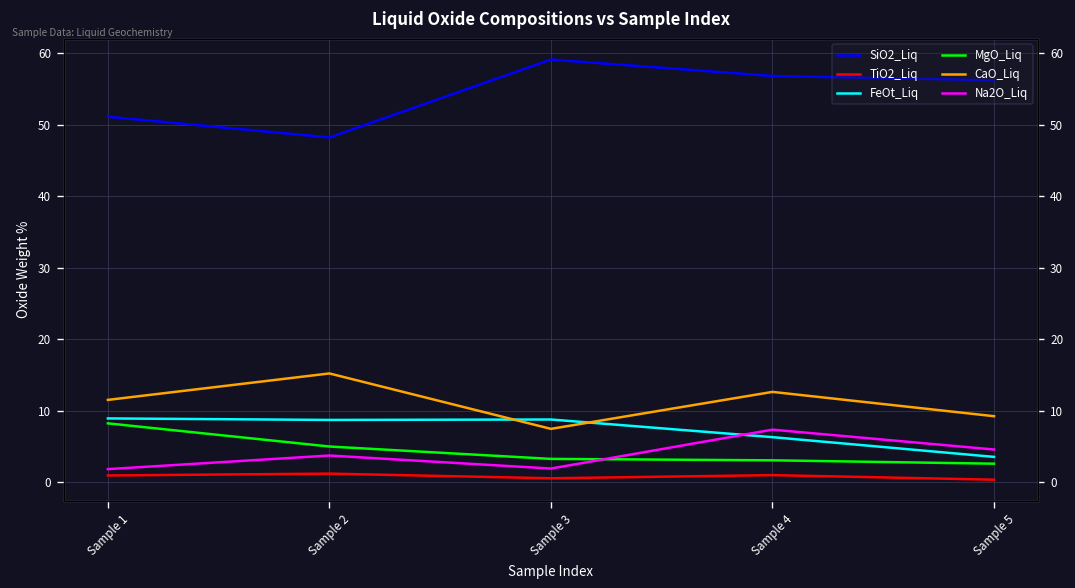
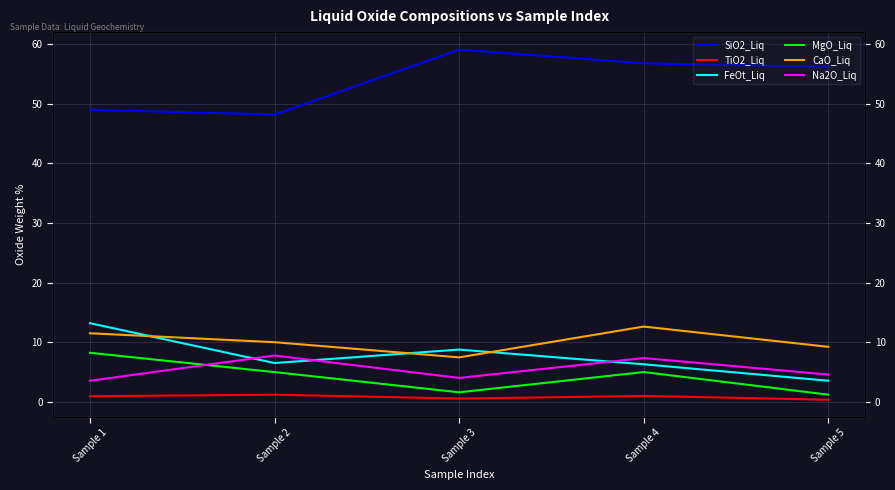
  {
    "SiO2_Liq": {
-     "Sample 1": 51,
+     "Sample 1": 49,
      "Sample 2": 48,
      "Sample 3": 59,
      "Sample 4": 57
    },
    "TiO2_Liq": {
      "Sample 1": 1,
      "Sample 2": 1,
      "Sample 3": 1,
      "Sample 4": 1,
      "Sample 5": 0
    },
    "FeOt_Liq": {
-     "Sample 1": 9,
-     "Sample 2": 9,
+     "Sample 1": 13,
+     "Sample 2": 7,
      "Sample 3": 9,
      "Sample 4": 6,
      "Sample 5": 4
    },
    "MgO_Liq": {
      "Sample 1": 8,
      "Sample 2": 5,
-     "Sample 3": 3,
-     "Sample 4": 3,
-     "Sample 5": 3
+     "Sample 3": 2,
+     "Sample 4": 5,
+     "Sample 5": 1
    },
    "CaO_Liq": {
      "Sample 1": 12,
-     "Sample 2": 15,
+     "Sample 2": 10,
      "Sample 3": 7,
      "Sample 4": 13,
      "Sample 5": 9
    },
    "Na2O_Liq": {
-     "Sample 1": 2,
-     "Sample 2": 4,
-     "Sample 3": 2,
+     "Sample 1": 4,
+     "Sample 2": 8,
+     "Sample 3": 4,
      "Sample 4": 7,
      "Sample 5": 5
    }
  }
